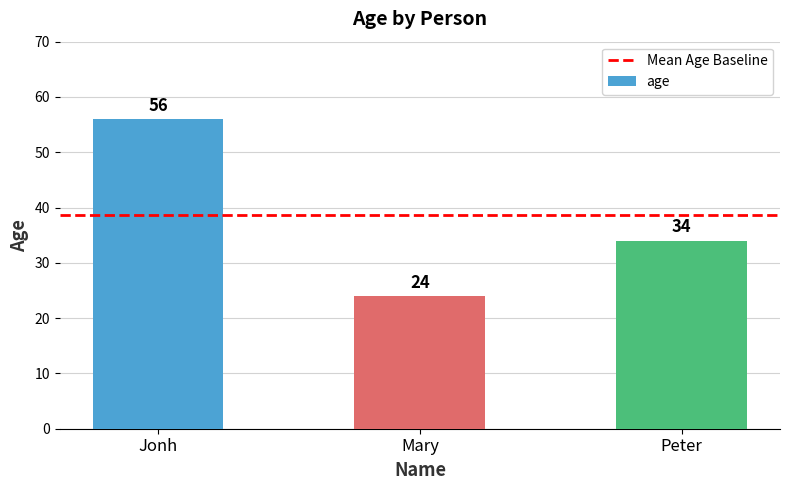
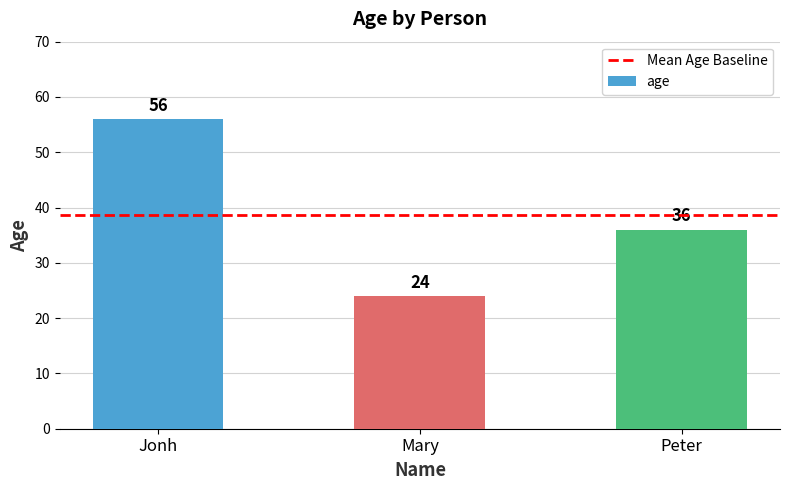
  {
    "Jonh": 56,
    "Mary": 24,
-   "Peter": 34
+   "Peter": 36
  }
